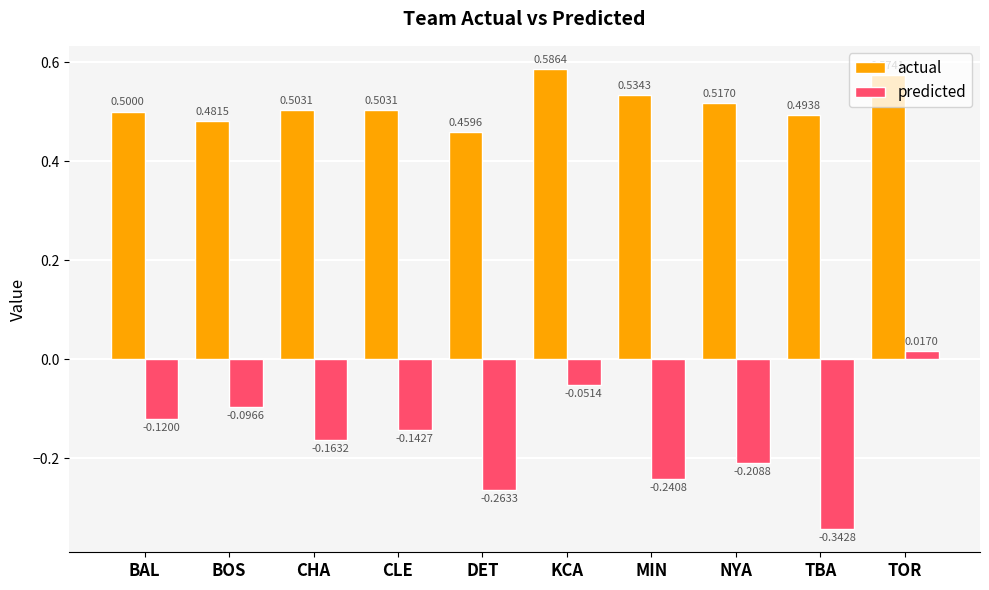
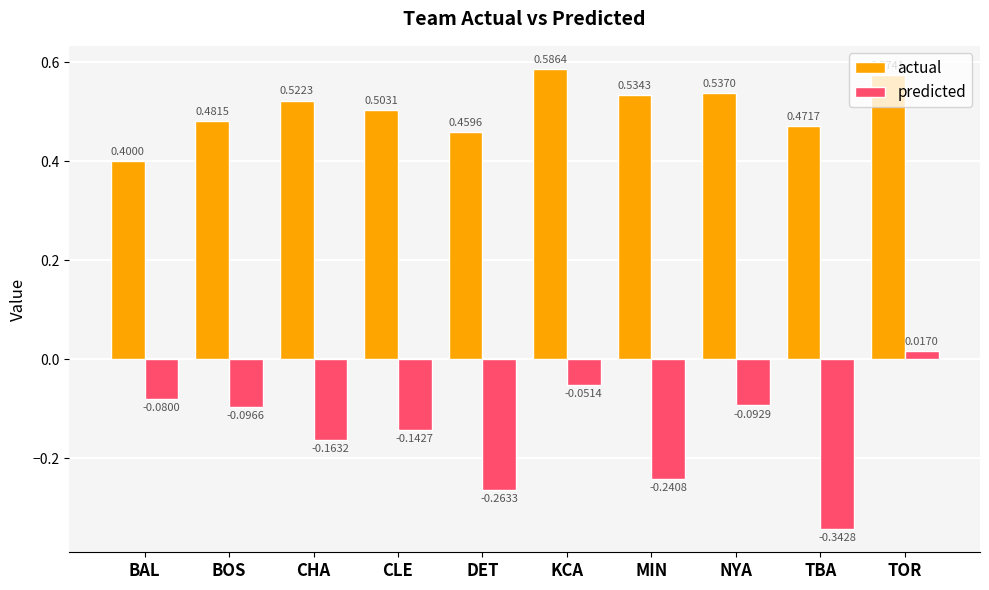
  {
    "actual": {
-     "BAL": 0.5000,
+     "BAL": 0.4000,
      "BOS": 0.4815,
-     "CHA": 0.5031,
+     "CHA": 0.5223,
      "CLE": 0.5031,
      "DET": 0.4596,
      "KCA": 0.5864,
      "MIN": 0.5343,
-     "NYA": 0.5170,
-     "TBA": 0.4938
+     "NYA": 0.5370,
+     "TBA": 0.4717
    },
    "predicted": {
-     "BAL": -0.1200,
+     "BAL": -0.0800,
      "BOS": -0.0966,
      "CHA": -0.1632,
      "CLE": -0.1427,
      "DET": -0.2633,
      "KCA": -0.0514,
      "MIN": -0.2408,
-     "NYA": -0.2088,
+     "NYA": -0.0929,
      "TBA": -0.3428,
      "TOR": 0.0170
    }
  }
